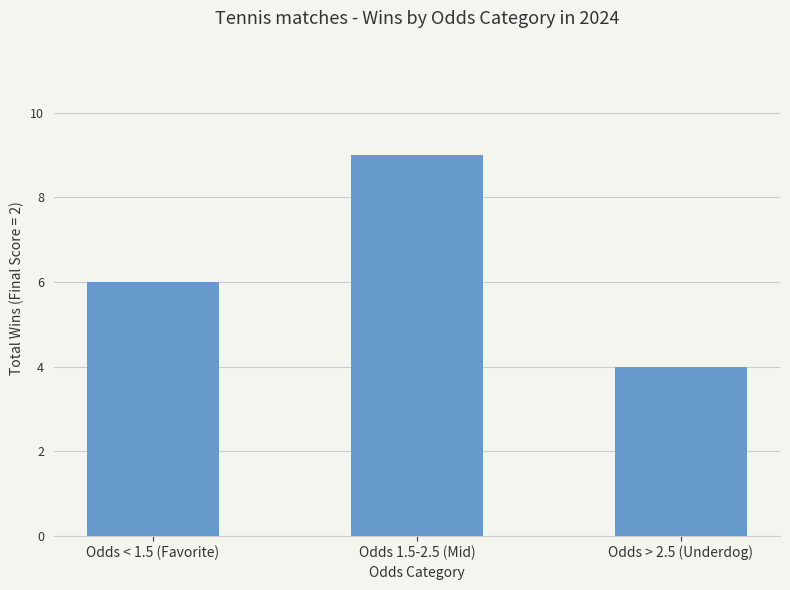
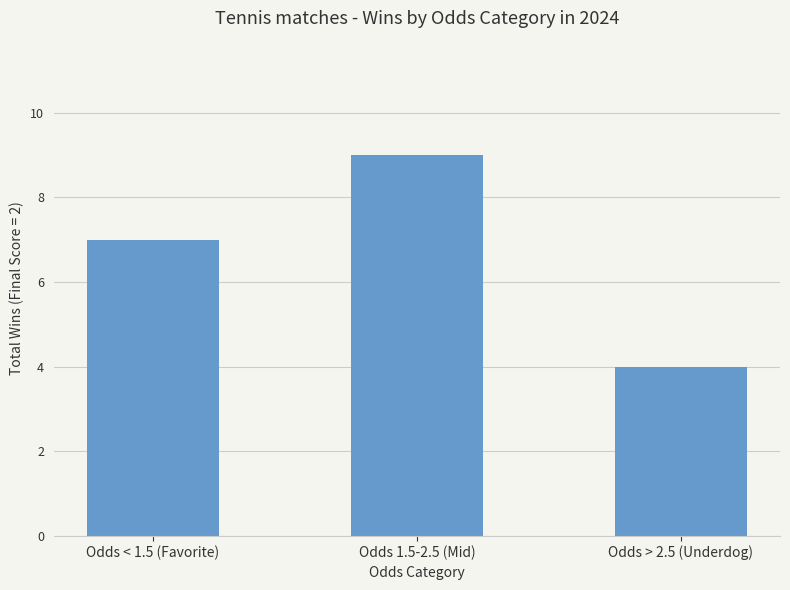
  {
-   "Odds < 1.5 (Favorite)": 6,
+   "Odds < 1.5 (Favorite)": 7,
    "Odds 1.5-2.5 (Mid)": 9,
    "Odds > 2.5 (Underdog)": 4
  }
